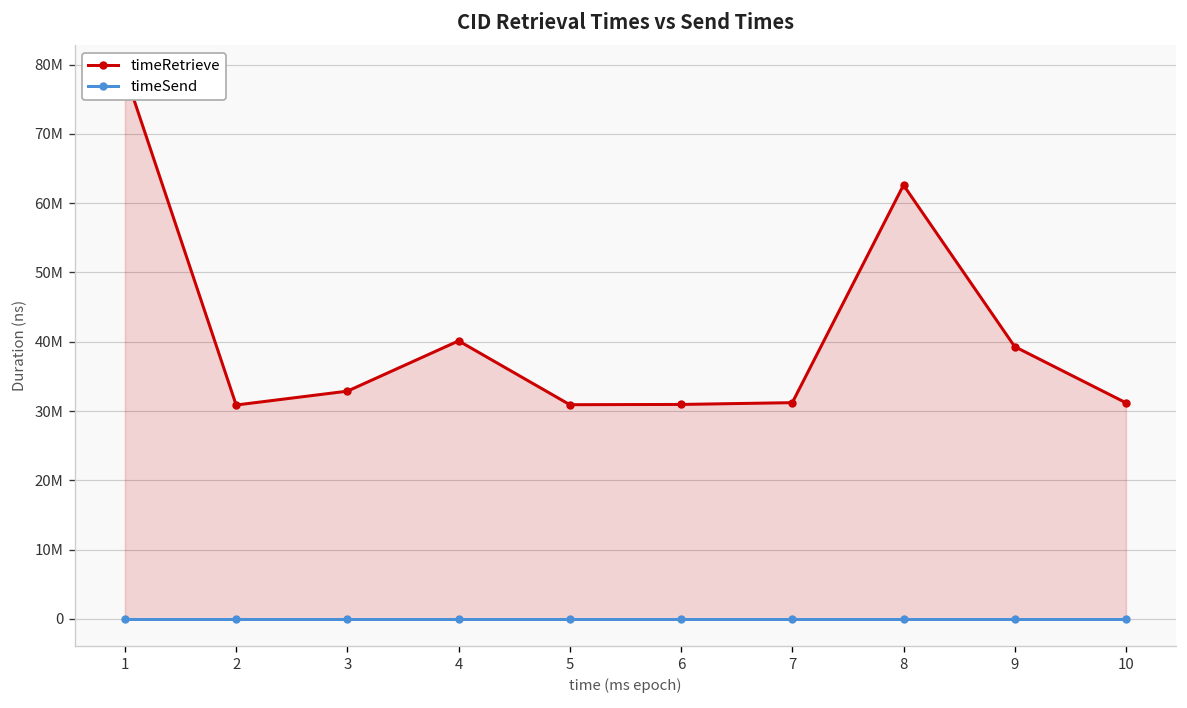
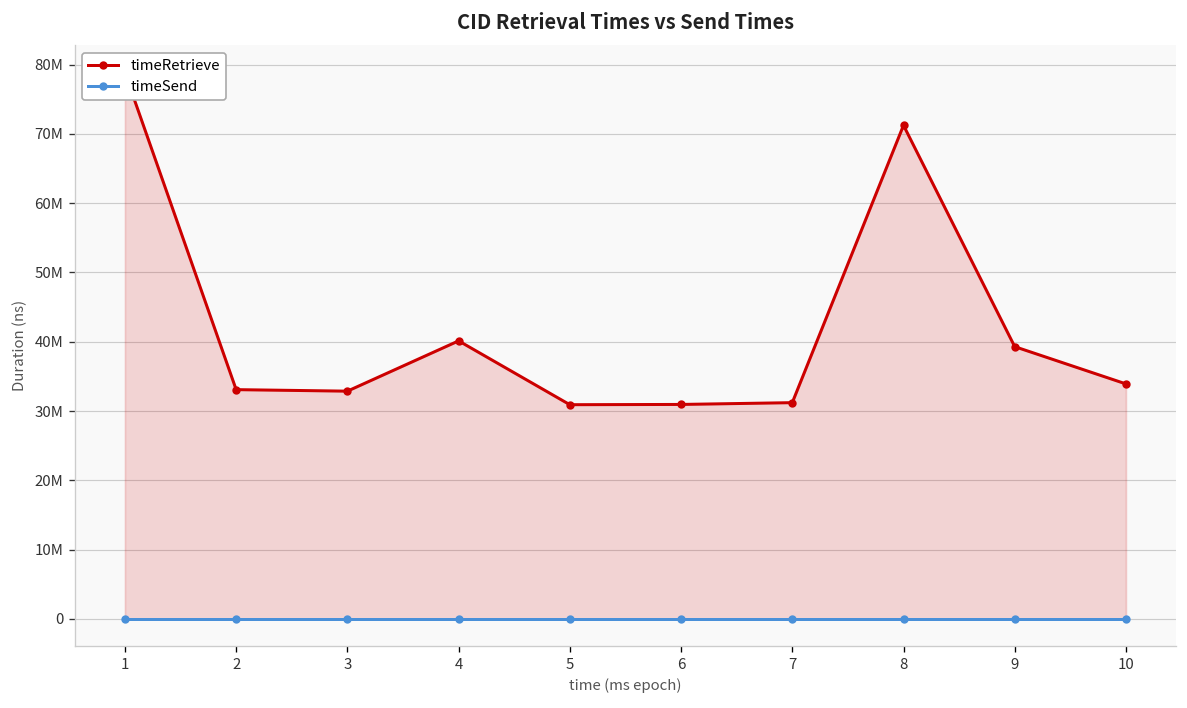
  {
    "timeRetrieve": {
-     "2": 31000000,
+     "2": 33000000,
      "3": 33000000,
      "4": 40000000,
      "5": 31000000,
      "6": 31000000,
      "7": 31000000,
-     "8": 63000000,
+     "8": 71000000,
      "9": 39000000,
-     "10": 31000000
+     "10": 34000000
    },
    "timeSend": {
      "1": 0,
      "2": 0,
      "3": 0,
      "4": 0,
      "5": 0,
      "6": 0,
      "7": 0,
      "8": 0,
      "9": 0,
      "10": 0
    }
  }
